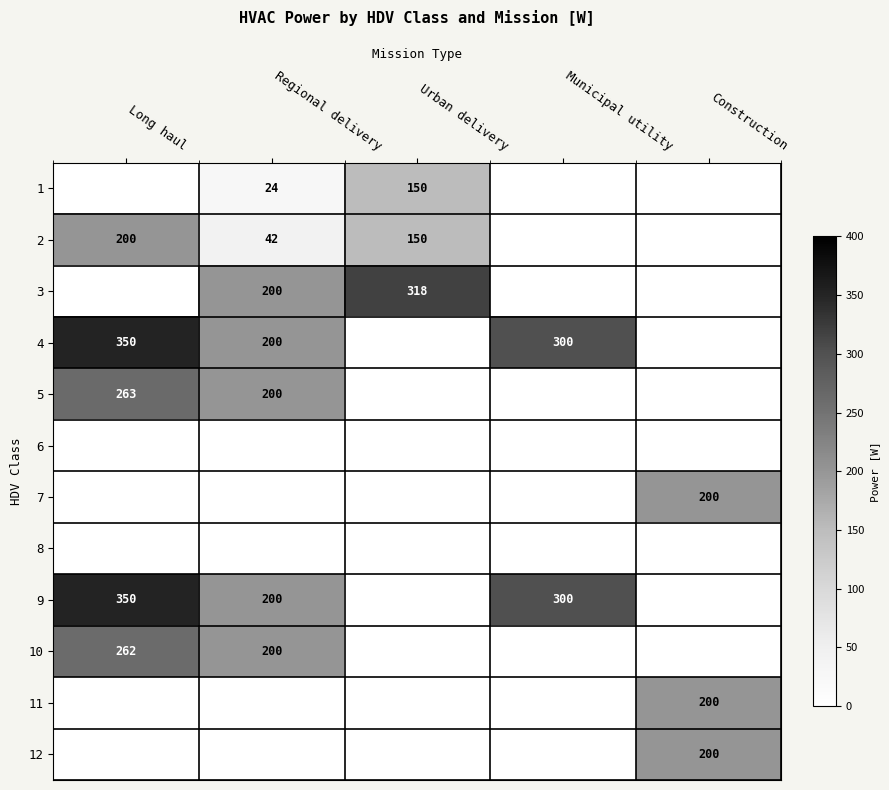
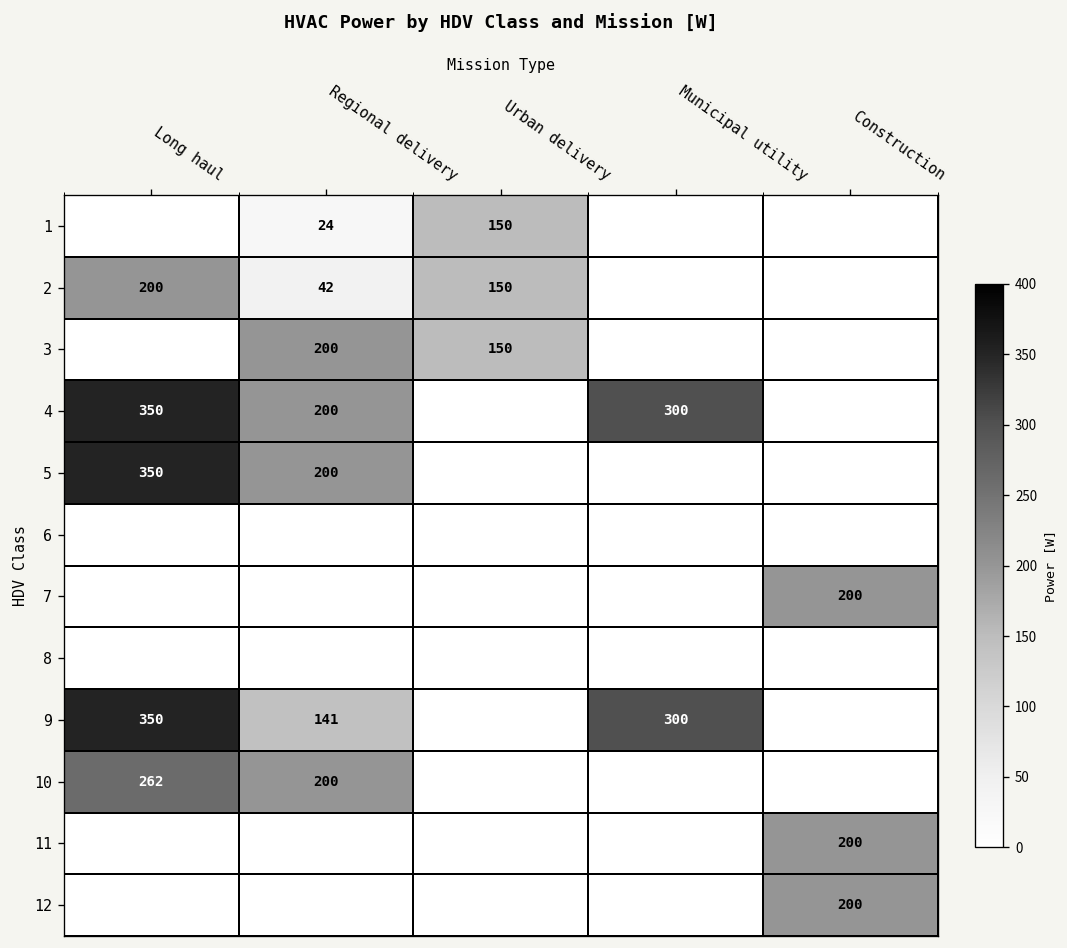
  {
    "1": {
      "Regional delivery": 24,
      "Urban delivery": 150
    },
    "2": {
      "Long haul": 200,
      "Regional delivery": 42,
      "Urban delivery": 150
    },
    "3": {
      "Regional delivery": 200,
-     "Urban delivery": 318
+     "Urban delivery": 150
    },
    "4": {
      "Long haul": 350,
      "Regional delivery": 200,
      "Municipal utility": 300
    },
    "5": {
-     "Long haul": 263,
+     "Long haul": 350,
      "Regional delivery": 200
    },
    "7": {
      "Construction": 200
    },
    "9": {
      "Long haul": 350,
-     "Regional delivery": 200,
+     "Regional delivery": 141,
      "Municipal utility": 300
    },
    "10": {
      "Long haul": 262,
      "Regional delivery": 200
    },
    "11": {
      "Construction": 200
    },
    "12": {
      "Construction": 200
    }
  }
